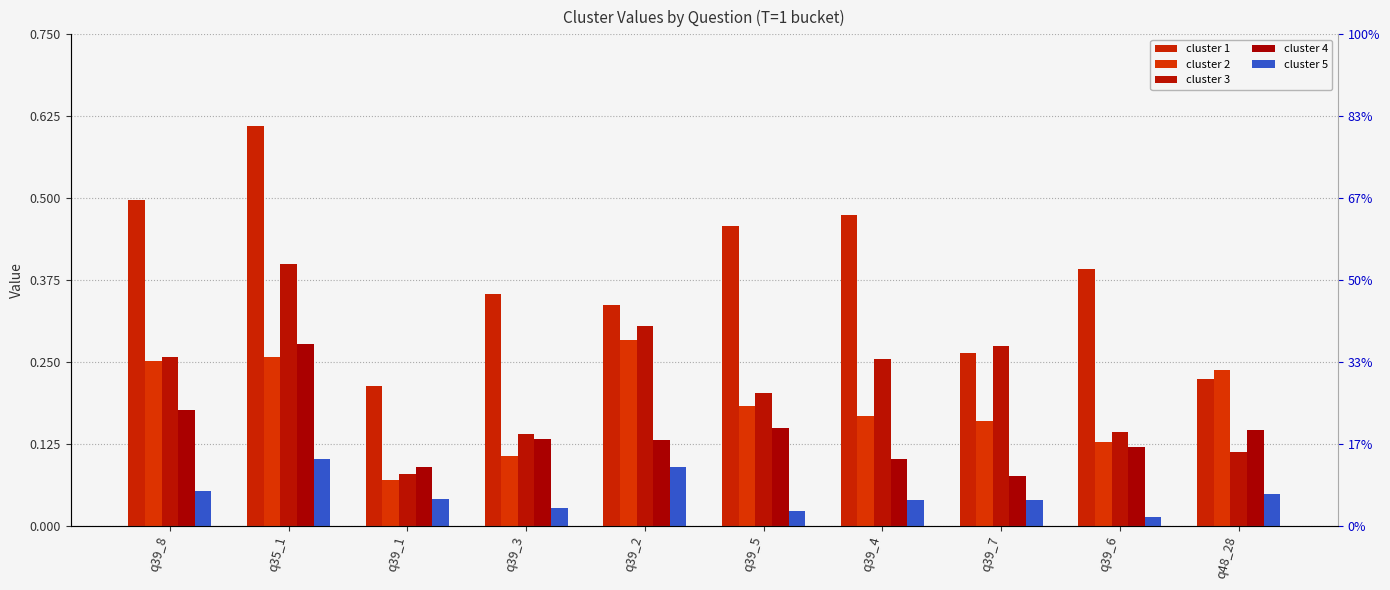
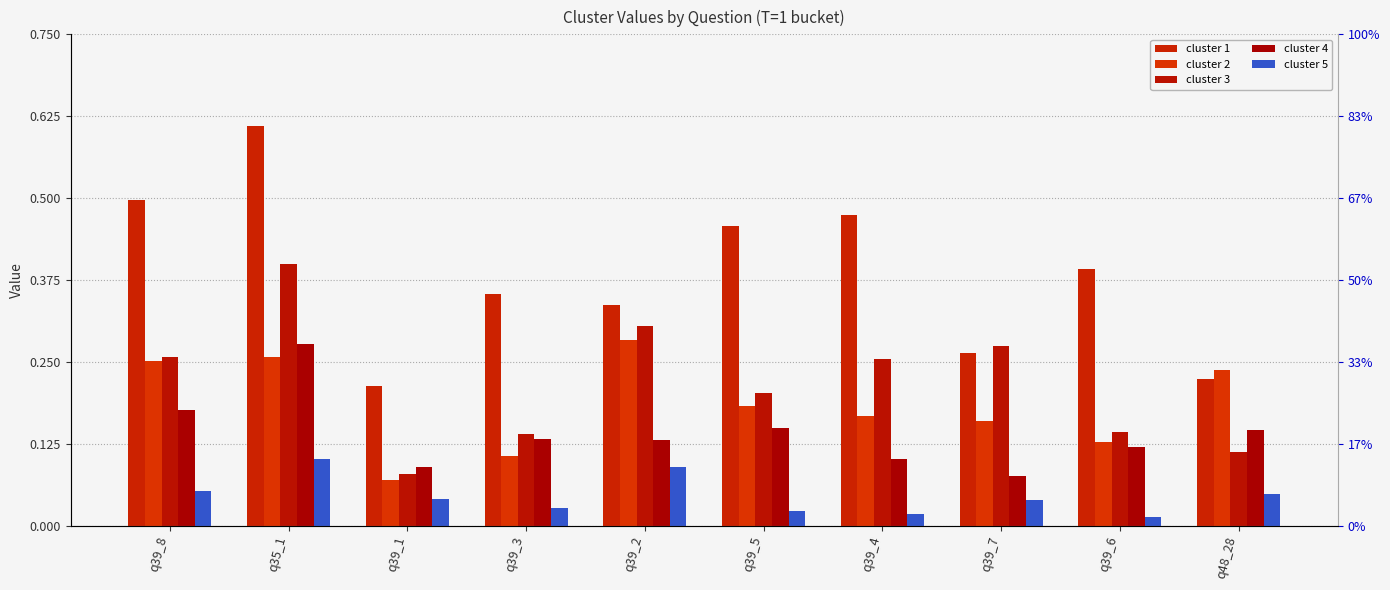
  {
    "cluster 5": {
      "q39_8": 0.05,
      "q35_1": 0.10,
      "q39_1": 0.04,
      "q39_3": 0.03,
      "q39_2": 0.09,
      "q39_5": 0.02,
-     "q39_4": 0.04,
+     "q39_4": 0.02,
      "q39_7": 0.04,
      "q39_6": 0.01,
      "q48_28": 0.05
    }
  }
